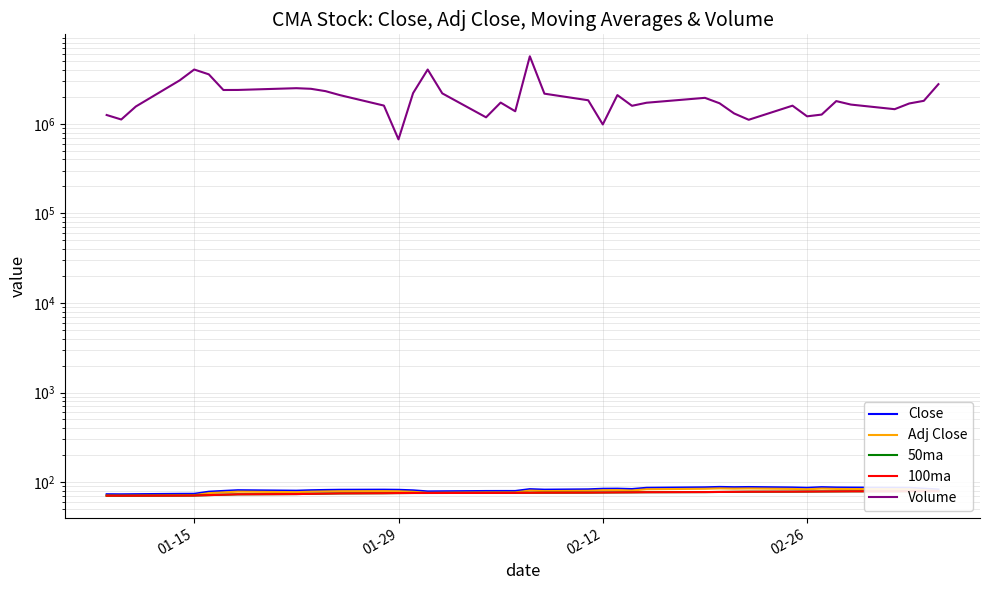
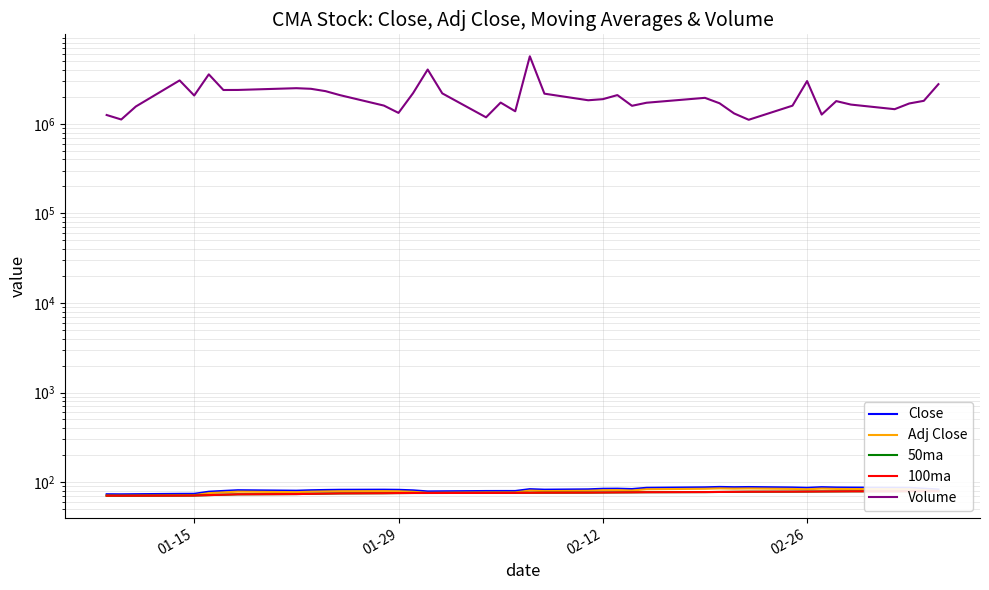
  {
    "Volume": {
-     "01-15": 4000000,
-     "01-29": 700000,
-     "02-12": 1000000,
-     "02-26": 1200000
+     "01-15": 2100000,
+     "01-29": 1300000,
+     "02-12": 1900000,
+     "02-26": 3000000
    }
  }
